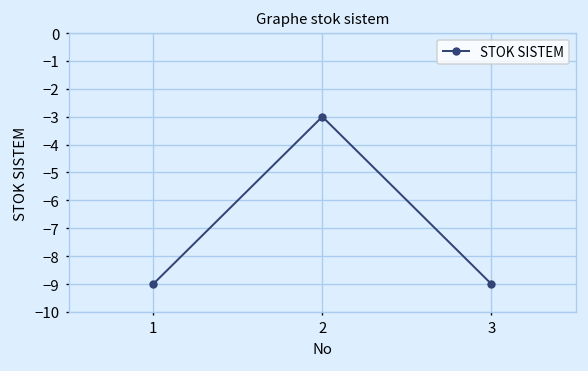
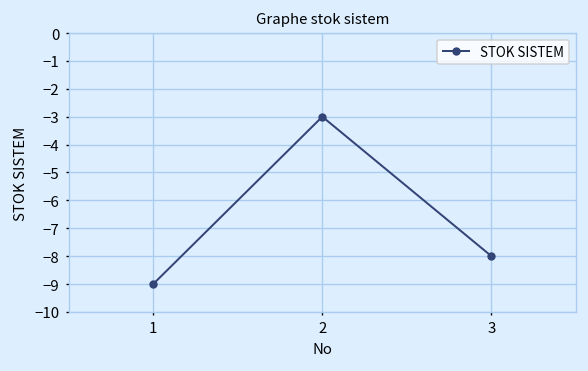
  {
    "1": -9,
    "2": -3,
-   "3": -9
+   "3": -8
  }
